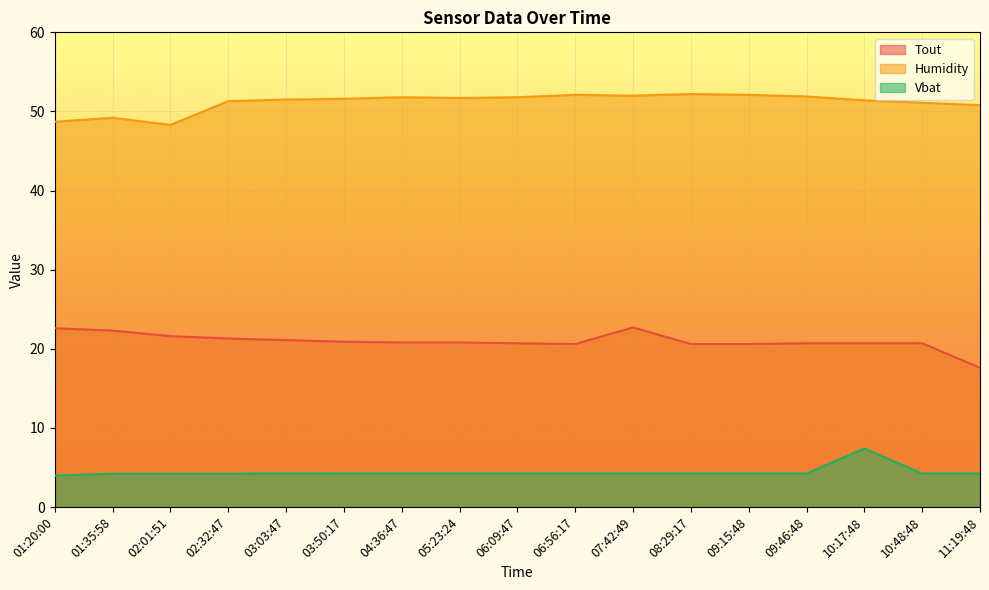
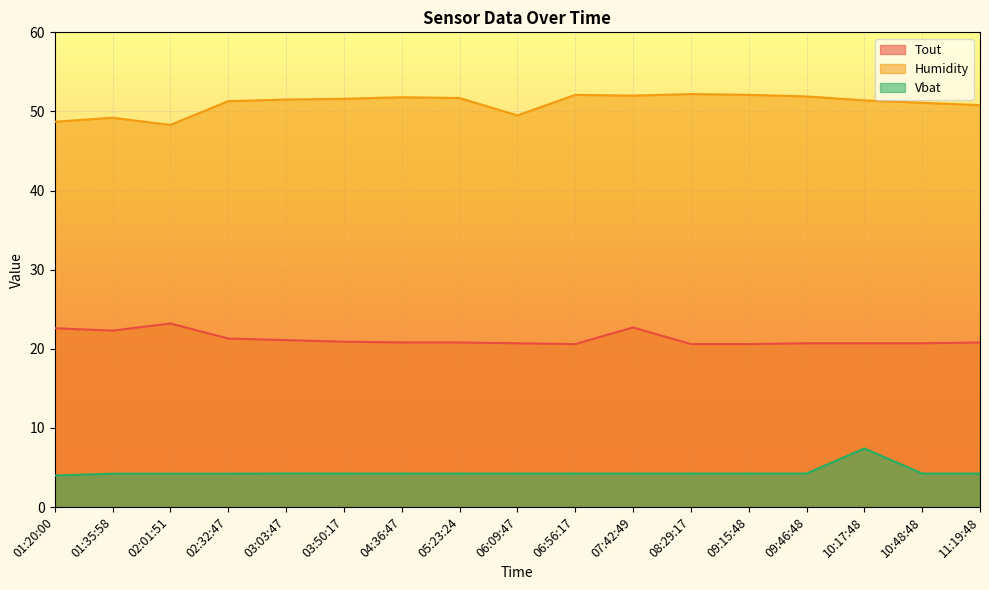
  {
    "Tout": {
      "01:20:00": 23,
      "01:35:58": 22,
-     "02:01:51": 22,
+     "02:01:51": 23,
      "02:32:47": 21,
      "03:03:47": 21,
      "03:50:17": 21,
      "04:36:47": 21,
      "05:23:24": 21,
      "06:09:47": 21,
      "06:56:17": 21,
      "07:42:49": 23,
      "08:29:17": 21,
      "09:15:48": 21,
      "09:46:48": 21,
      "10:17:48": 21,
      "10:48:48": 21,
-     "11:19:48": 18
+     "11:19:48": 21
    },
    "Humidity": {
      "01:20:00": 49,
      "01:35:58": 49,
      "02:01:51": 48,
      "02:32:47": 51,
      "03:03:47": 52,
      "03:50:17": 52,
      "04:36:47": 52,
      "05:23:24": 52,
-     "06:09:47": 52,
+     "06:09:47": 50,
      "06:56:17": 52,
      "07:42:49": 52,
      "08:29:17": 52,
      "09:15:48": 52,
      "09:46:48": 52,
      "10:17:48": 51,
      "10:48:48": 51,
      "11:19:48": 51
    },
    "Vbat": {
      "01:20:00": 4,
      "01:35:58": 4,
      "02:01:51": 4,
      "02:32:47": 4,
      "03:03:47": 4,
      "03:50:17": 4,
      "04:36:47": 4,
      "05:23:24": 4,
      "06:09:47": 4,
      "06:56:17": 4,
      "07:42:49": 4,
      "08:29:17": 4,
      "09:15:48": 4,
      "09:46:48": 4,
      "10:17:48": 7,
      "10:48:48": 4,
      "11:19:48": 4
    }
  }
